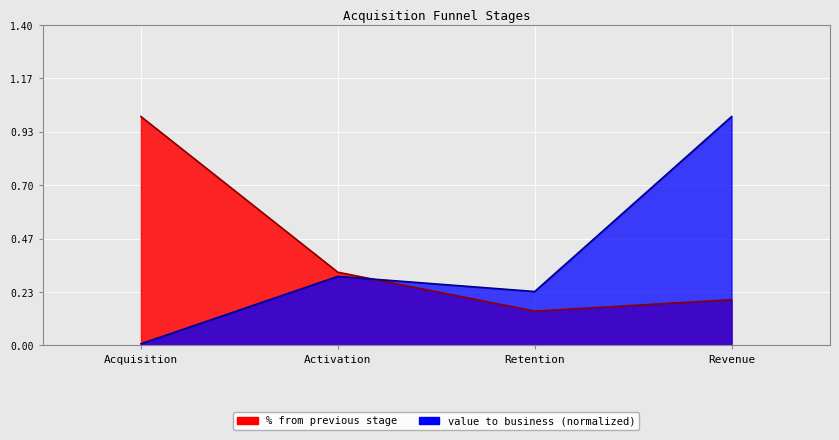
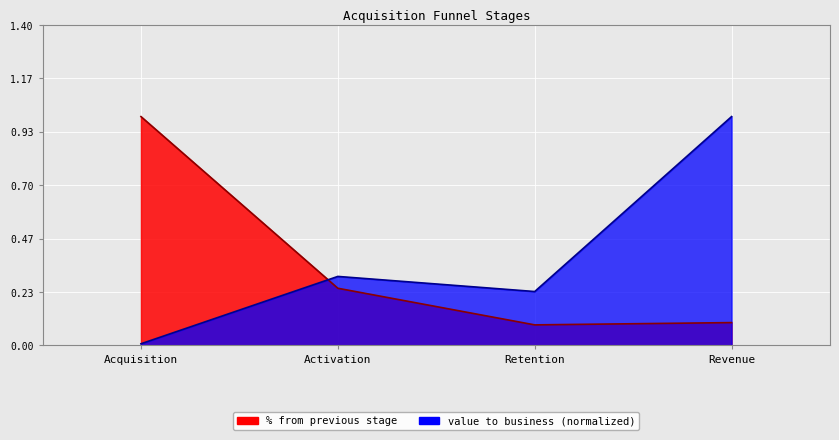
  {
    "% from previous stage": {
      "Acquisition": 1.00,
-     "Activation": 0.32,
-     "Retention": 0.15,
-     "Revenue": 0.2
+     "Activation": 0.25,
+     "Retention": 0.09,
+     "Revenue": 0.1
    },
    "value to business (normalized)": {
      "Acquisition": 0.01,
      "Activation": 0.30,
      "Retention": 0.24,
      "Revenue": 1.00
    }
  }
